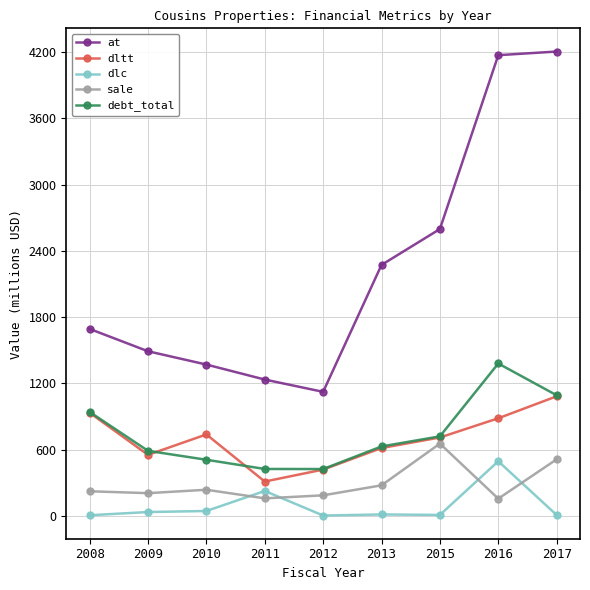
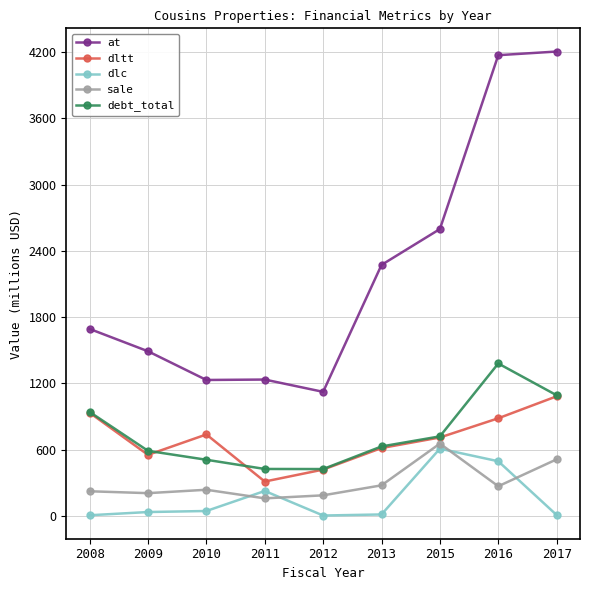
  {
    "at": {
      "2008": 1690,
      "2009": 1490,
-     "2010": 1370,
+     "2010": 1230,
      "2011": 1240,
      "2012": 1120,
      "2013": 2270,
      "2015": 2600,
      "2016": 4170,
      "2017": 4200
    },
    "dltt": {
      "2009": 550,
      "2010": 740,
      "2011": 310,
      "2016": 890
    },
    "dlc": {
      "2008": 10,
      "2009": 40,
      "2010": 50,
      "2011": 230,
      "2012": 0,
      "2013": 10,
-     "2015": 10,
+     "2015": 610,
      "2016": 500,
      "2017": 10
    },
    "sale": {
      "2008": 220,
      "2009": 210,
      "2010": 240,
      "2011": 160,
      "2012": 190,
      "2013": 280,
      "2015": 660,
-     "2016": 160,
+     "2016": 270,
      "2017": 510
    },
    "debt_total": {
      "2009": 590,
      "2010": 510,
      "2011": 430,
      "2016": 1380
    }
  }
